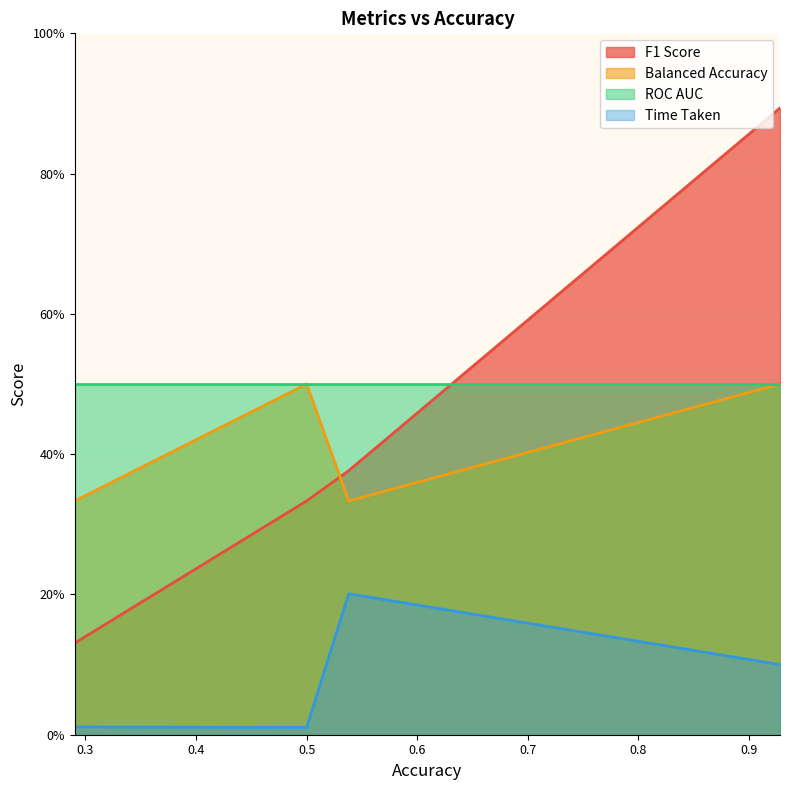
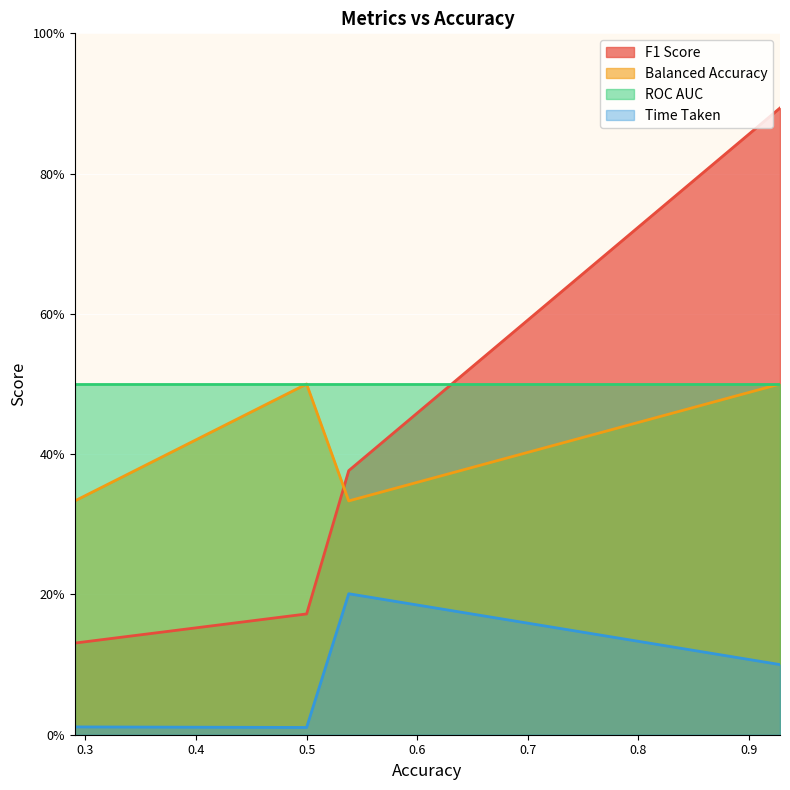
  {
    "F1 Score": {
-     "0.5": "33%"
+     "0.5": "17%"
    },
    "Time Taken": {
      "0.5": "1%"
    }
  }
